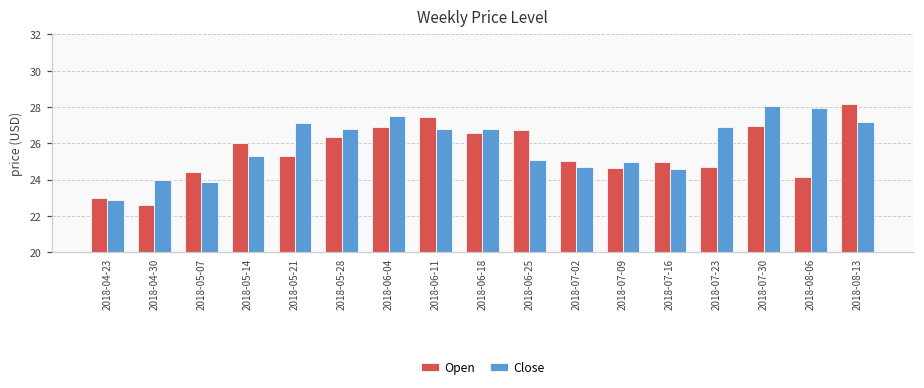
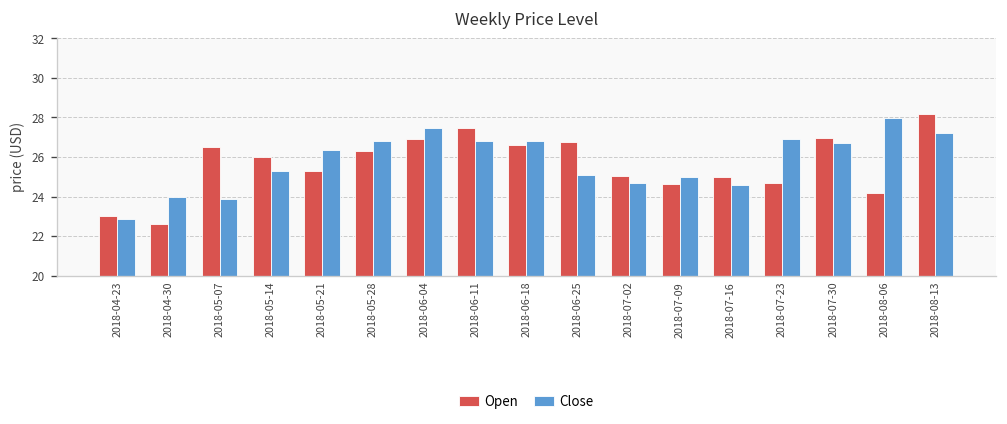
  {
    "Open": {
      "2018-04-23": 23.0,
      "2018-04-30": 22.6,
-     "2018-05-07": 24.4,
+     "2018-05-07": 26.5,
      "2018-05-14": 26.0,
      "2018-05-21": 25.3,
      "2018-05-28": 26.3,
      "2018-06-04": 26.9,
      "2018-06-11": 27.5,
      "2018-06-18": 26.6,
      "2018-06-25": 26.8,
      "2018-07-02": 25.0,
      "2018-07-09": 24.6,
      "2018-07-16": 25.0,
      "2018-07-23": 24.7,
      "2018-07-30": 27.0,
      "2018-08-06": 24.2,
      "2018-08-13": 28.2
    },
    "Close": {
      "2018-04-23": 22.9,
      "2018-04-30": 24.0,
      "2018-05-07": 23.9,
      "2018-05-14": 25.3,
-     "2018-05-21": 27.1,
+     "2018-05-21": 26.4,
      "2018-05-28": 26.8,
      "2018-06-04": 27.5,
      "2018-06-11": 26.8,
      "2018-06-18": 26.8,
      "2018-06-25": 25.1,
      "2018-07-02": 24.7,
      "2018-07-09": 25.0,
      "2018-07-16": 24.6,
      "2018-07-23": 26.9,
-     "2018-07-30": 28.1,
+     "2018-07-30": 26.7,
      "2018-08-06": 28.0,
      "2018-08-13": 27.2
    }
  }
